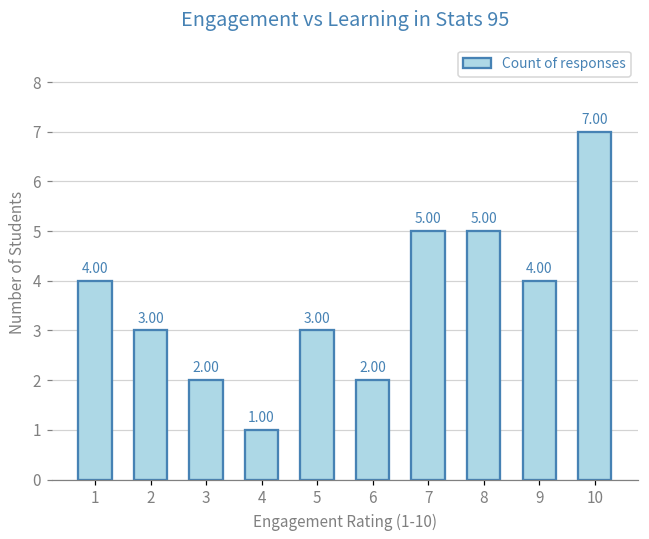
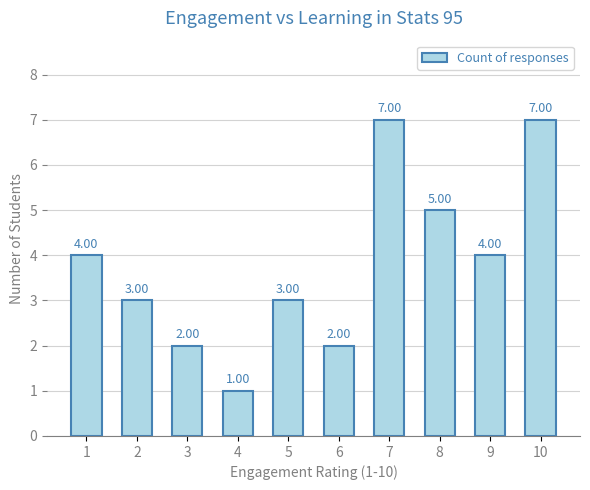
  {
    "1": 4.00,
    "2": 3.00,
    "3": 2.00,
    "4": 1.00,
    "5": 3.00,
    "6": 2.00,
-   "7": 5.00,
+   "7": 7.00,
    "8": 5.00,
    "9": 4.00,
    "10": 7.00
  }
